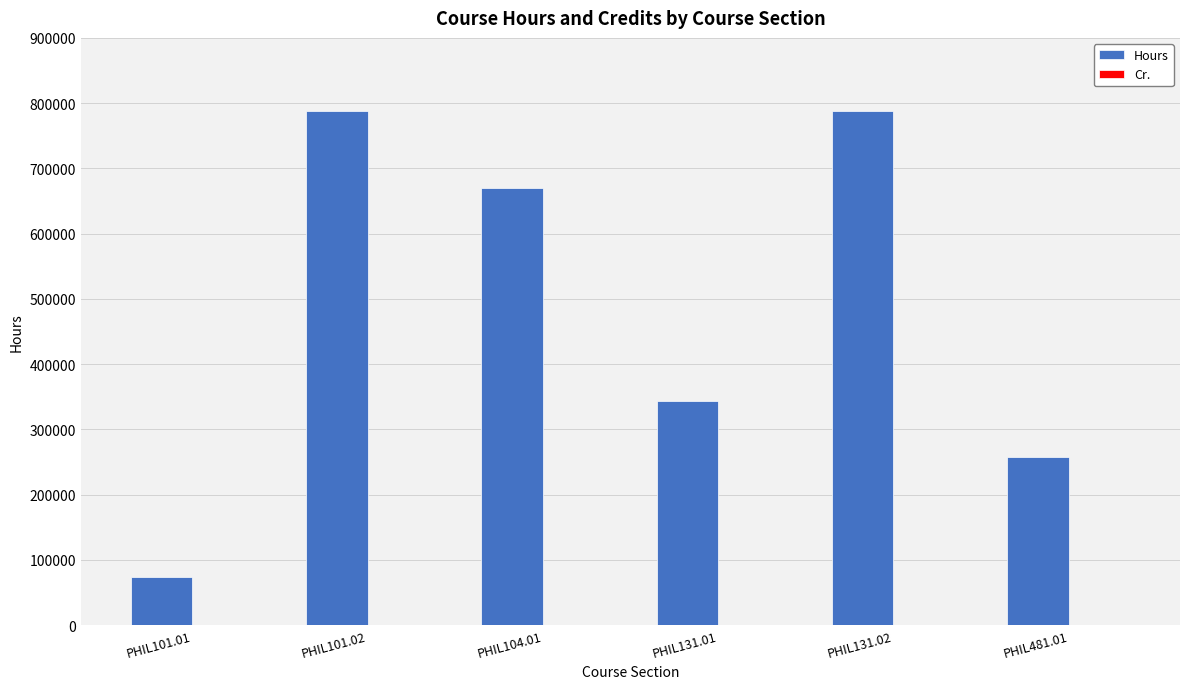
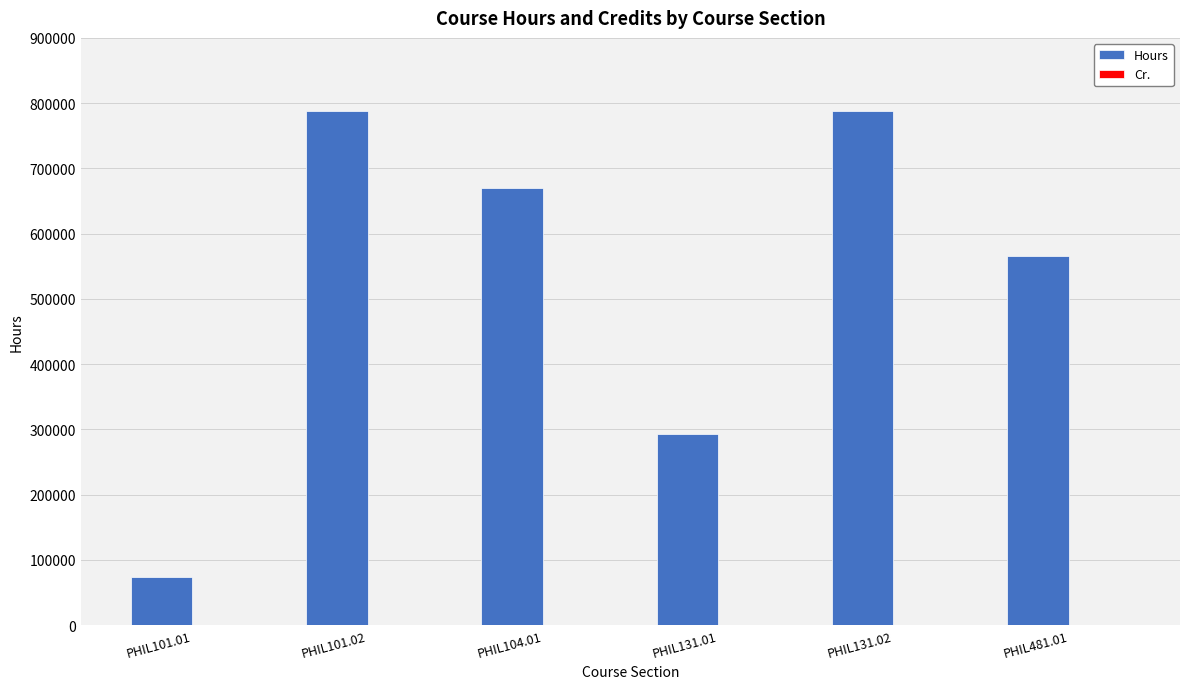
  {
    "Hours": {
      "PHIL101.01": 70000,
      "PHIL101.02": 790000,
      "PHIL104.01": 670000,
-     "PHIL131.01": 340000,
+     "PHIL131.01": 290000,
      "PHIL131.02": 790000,
-     "PHIL481.01": 260000
+     "PHIL481.01": 570000
    }
  }
